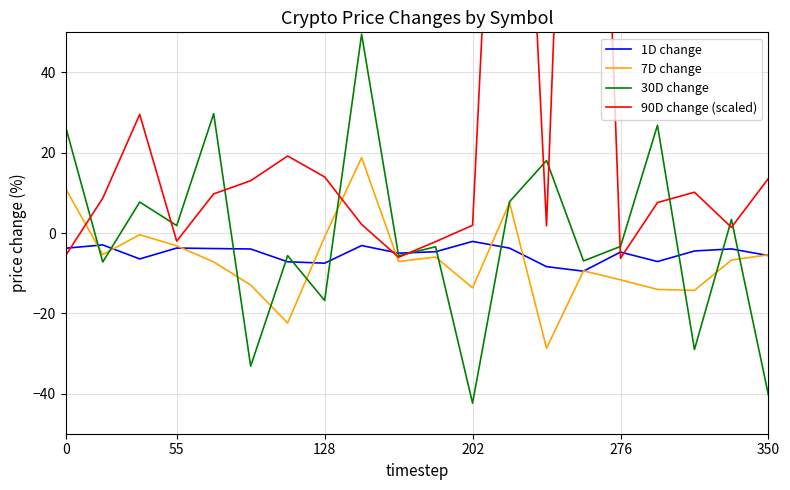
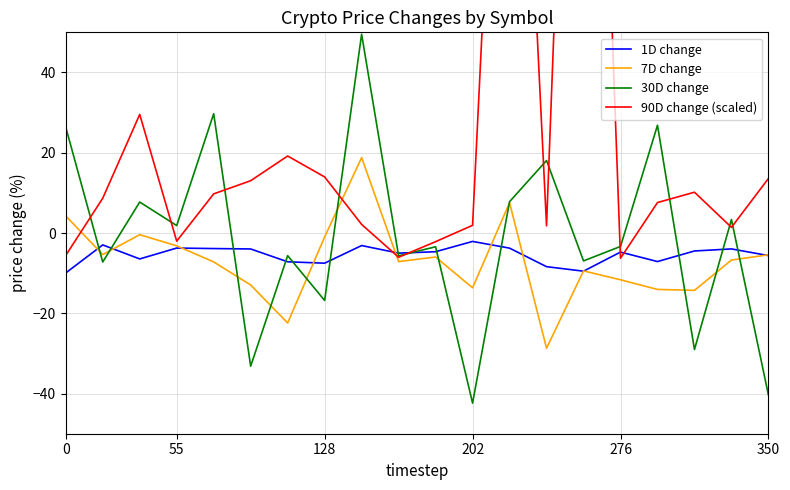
  {
    "1D change": {
-     "0": -4,
+     "0": -10,
      "128": -8,
      "202": -2,
      "276": -5
    },
    "7D change": {
-     "0": 11,
+     "0": 4,
      "128": -1,
      "202": -14,
      "276": -12
    },
    "30D change": {
      "0": 26,
      "55": 2,
      "128": -17,
      "202": -42,
      "276": -3,
      "350": -40
    },
    "90D change (scaled)": {
      "0": -6,
      "55": -2,
      "128": 14,
      "202": 2,
      "276": -6,
      "350": 14
    }
  }
